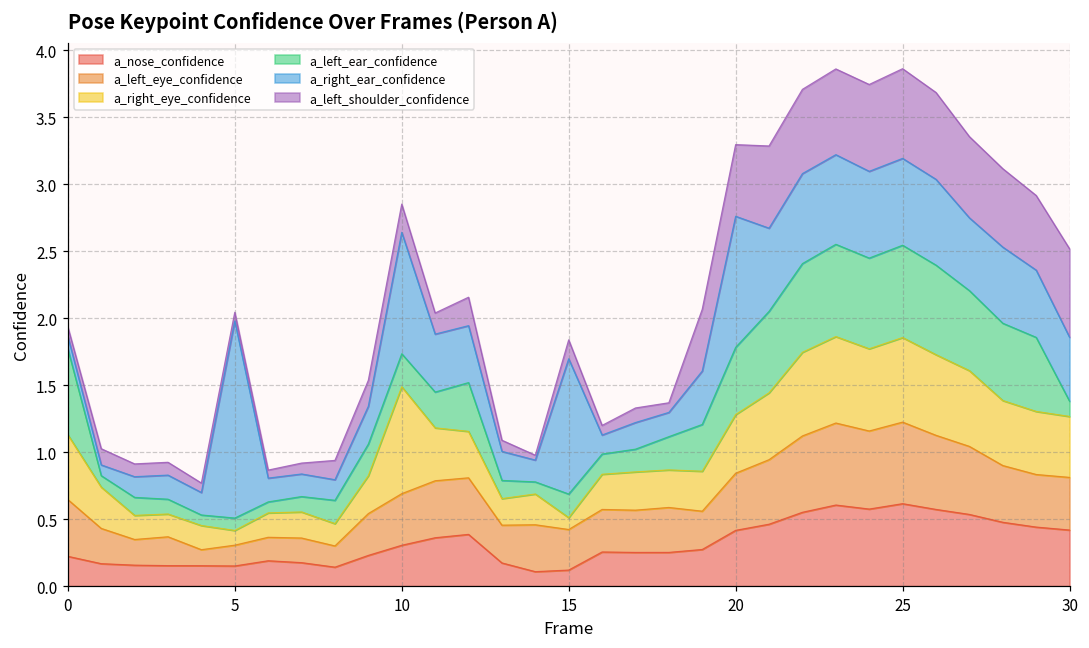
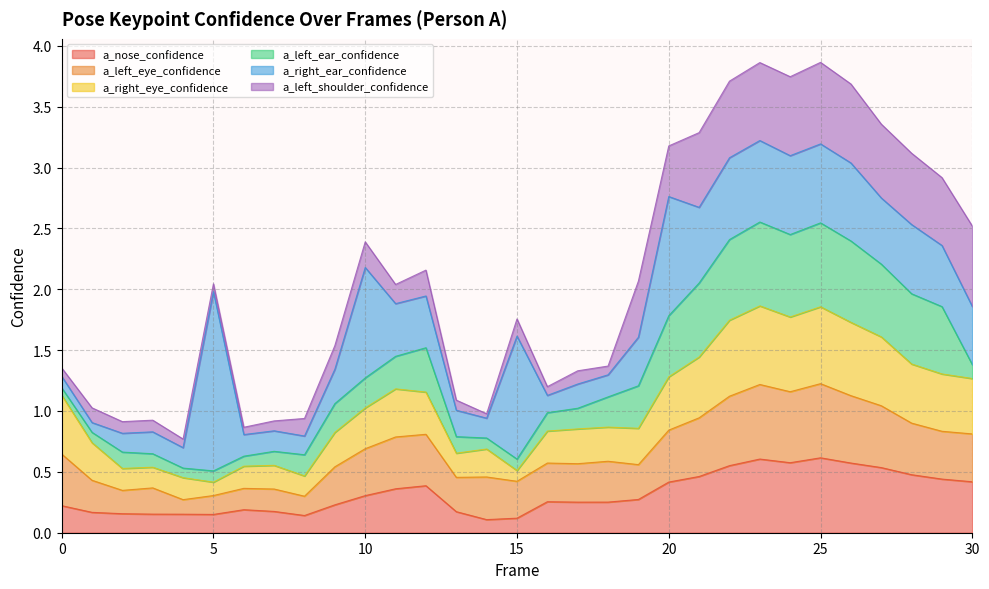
  {
    "a_right_eye_confidence": {
      "0": 0.48,
      "5": 0.11,
-     "10": 0.80,
+     "10": 0.34,
      "15": 0.09,
      "20": 0.44,
      "25": 0.63,
      "30": 0.46
    },
    "a_left_ear_confidence": {
-     "0": 0.64,
+     "0": 0.06,
      "5": 0.09,
      "10": 0.25,
-     "15": 0.18,
+     "15": 0.09,
      "20": 0.50,
      "25": 0.69,
      "30": 0.11
    },
    "a_right_ear_confidence": {
      "0": 0.09,
      "5": 1.47,
      "10": 0.91,
      "15": 1.01,
      "20": 0.98,
      "25": 0.65,
      "30": 0.48
    },
    "a_left_shoulder_confidence": {
      "0": 0.07,
      "5": 0.06,
      "10": 0.21,
      "15": 0.14,
-     "20": 0.54,
+     "20": 0.42,
      "25": 0.67,
      "30": 0.66
    }
  }
